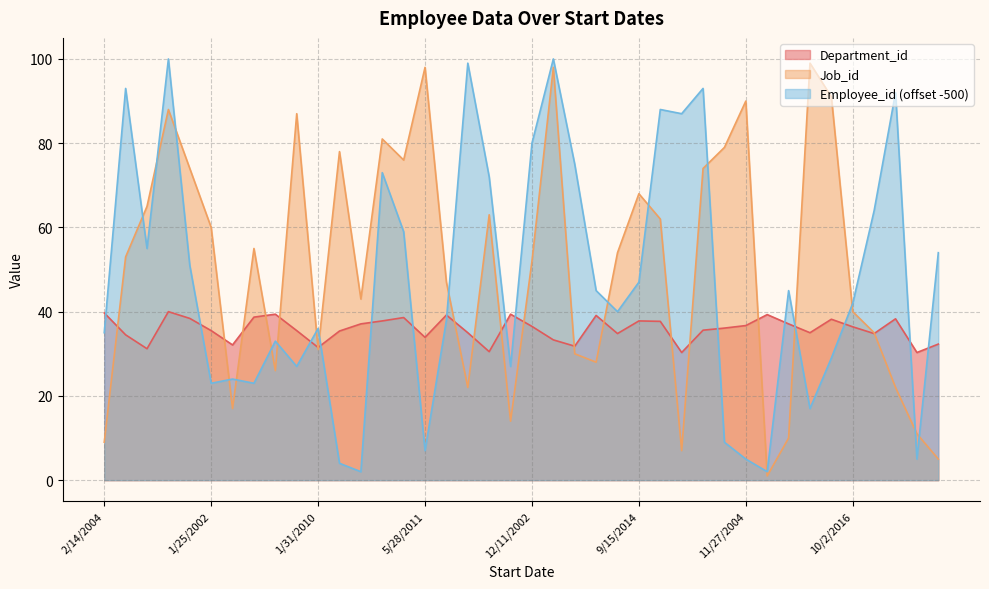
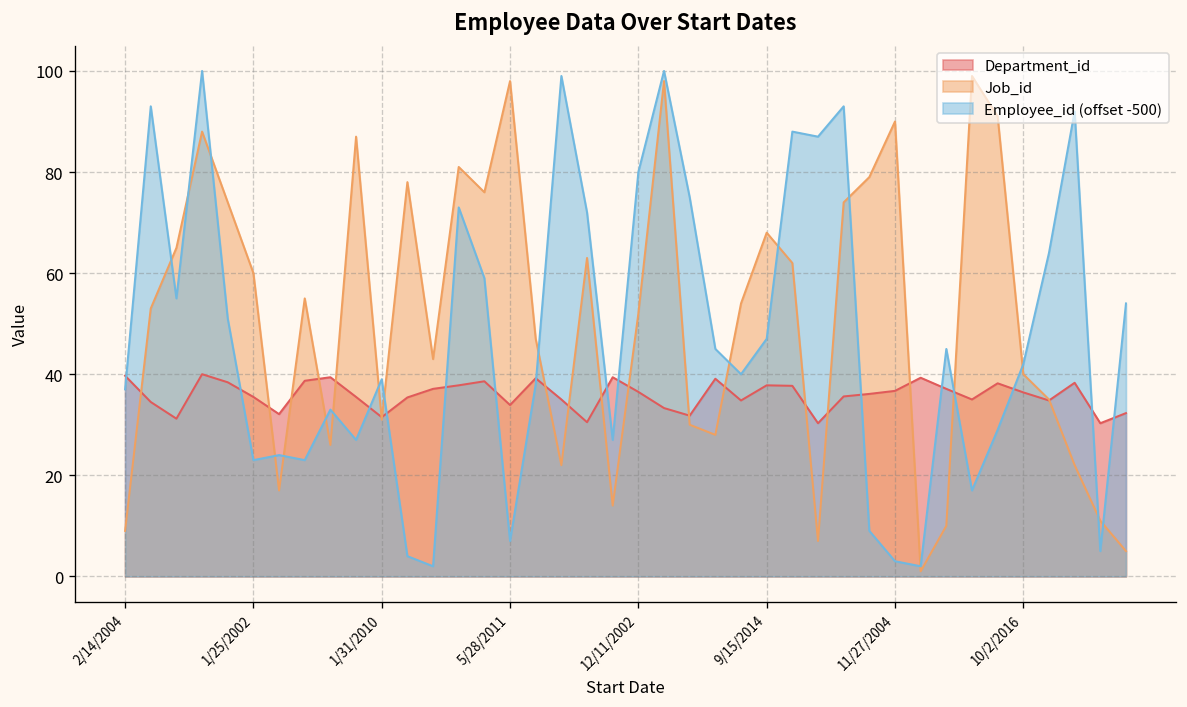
  {
    "Employee_id (offset -500)": {
-     "2/14/2004": 35,
+     "2/14/2004": 37,
      "1/25/2002": 23,
-     "1/31/2010": 36,
+     "1/31/2010": 39,
      "5/28/2011": 7,
      "12/11/2002": 80,
      "9/15/2014": 47,
-     "11/27/2004": 5,
+     "11/27/2004": 3,
      "10/2/2016": 42
    }
  }
